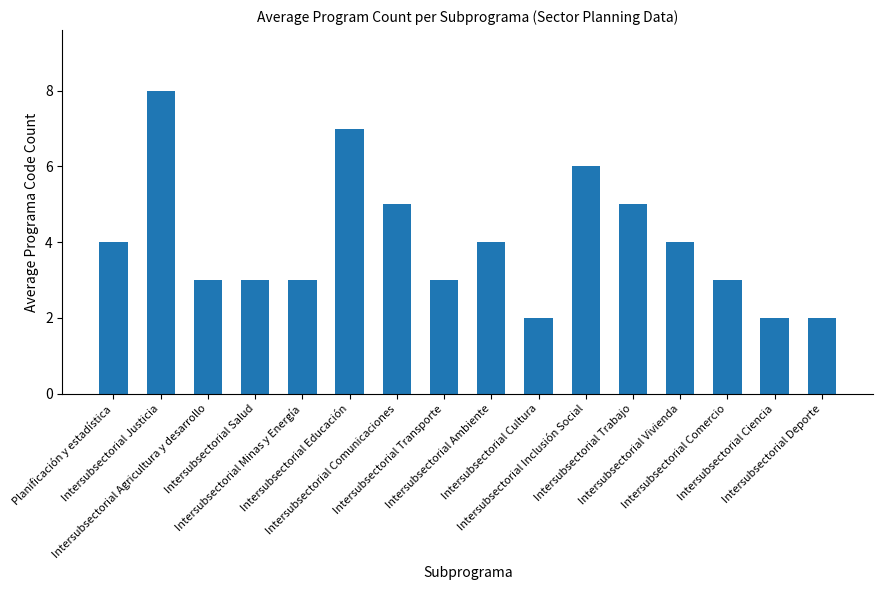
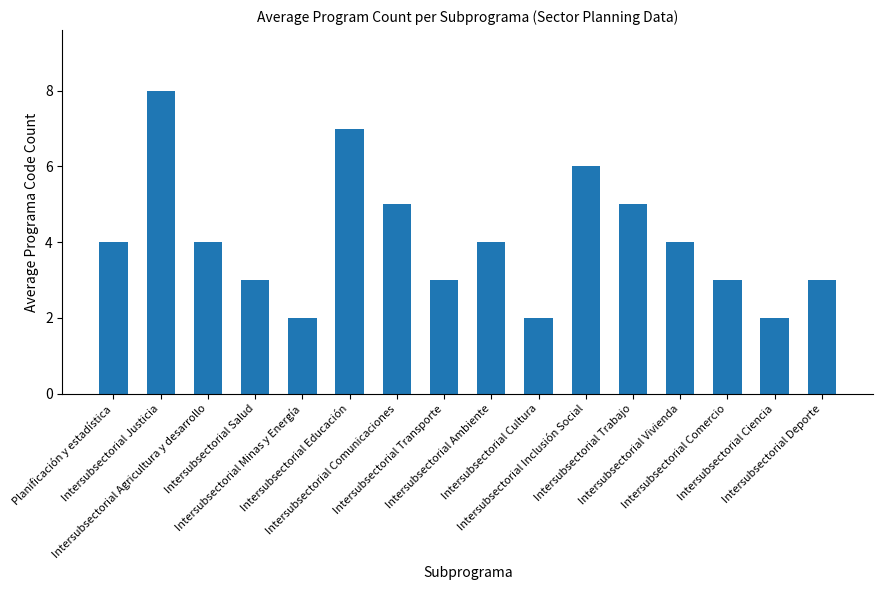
  {
    "Planificación y estadística": 4,
    "Intersubsectorial Justicia": 8,
-   "Intersubsectorial Agricultura y desarrollo": 3,
+   "Intersubsectorial Agricultura y desarrollo": 4,
    "Intersubsectorial Salud": 3,
-   "Intersubsectorial Minas y Energía": 3,
+   "Intersubsectorial Minas y Energía": 2,
    "Intersubsectorial Educación": 7,
    "Intersubsectorial Comunicaciones": 5,
    "Intersubsectorial Transporte": 3,
    "Intersubsectorial Ambiente": 4,
    "Intersubsectorial Cultura": 2,
    "Intersubsectorial Inclusión Social": 6,
    "Intersubsectorial Trabajo": 5,
    "Intersubsectorial Vivienda": 4,
    "Intersubsectorial Comercio": 3,
    "Intersubsectorial Ciencia": 2,
-   "Intersubsectorial Deporte": 2
+   "Intersubsectorial Deporte": 3
  }
